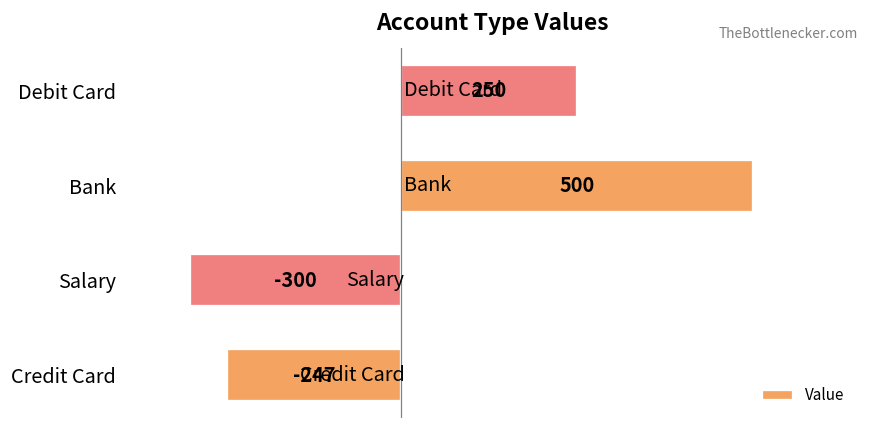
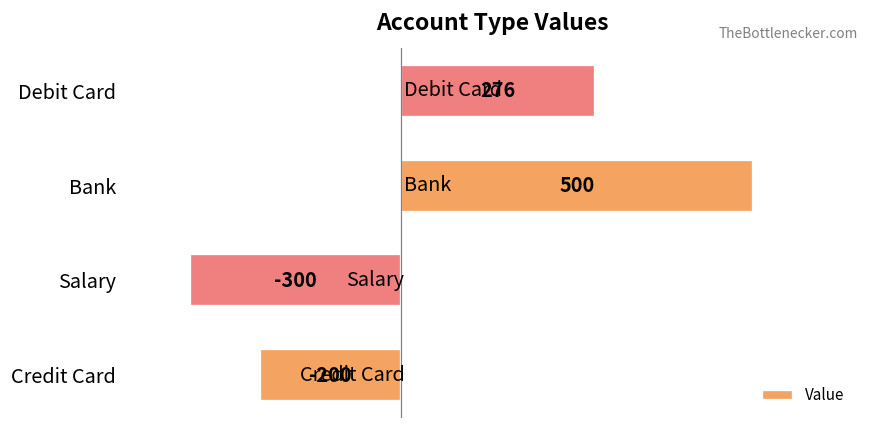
  {
-   "Debit Card": 250,
+   "Debit Card": 276,
    "Bank": 500,
    "Salary": -300,
-   "Credit Card": -247
+   "Credit Card": -200
  }
